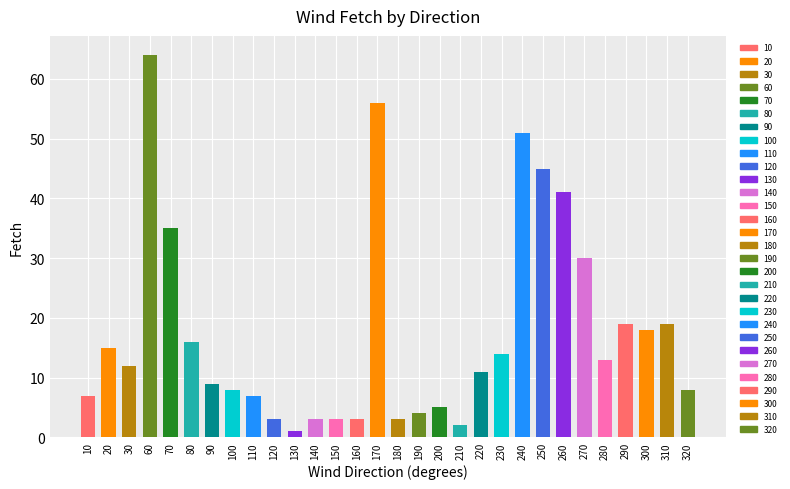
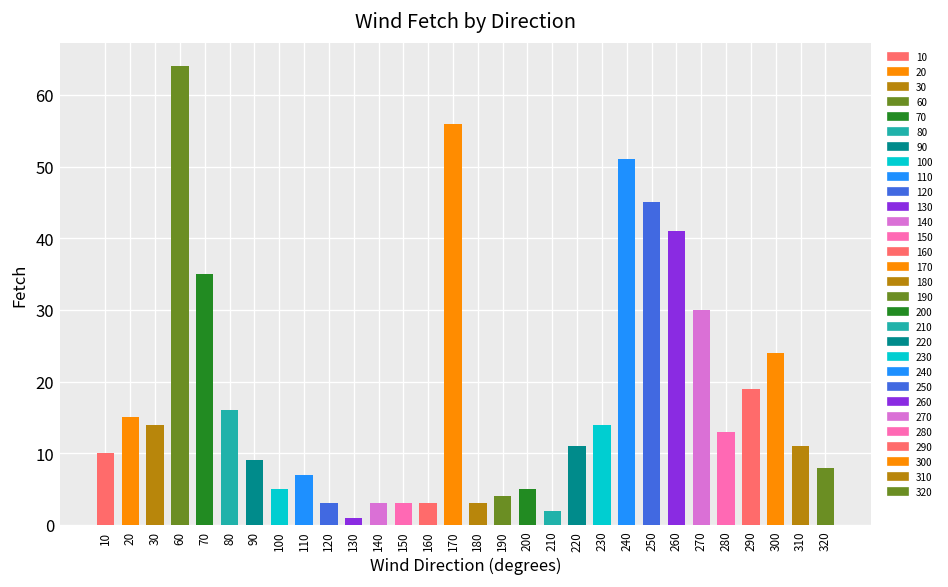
  {
-   "10": 7,
+   "10": 10,
    "20": 15,
-   "30": 12,
+   "30": 14,
    "60": 64,
    "70": 35,
    "80": 16,
    "90": 9,
-   "100": 8,
+   "100": 5,
    "110": 7,
    "120": 3,
    "130": 1,
    "140": 3,
    "150": 3,
    "160": 3,
    "170": 56,
    "180": 3,
    "190": 4,
    "200": 5,
    "210": 2,
    "220": 11,
    "230": 14,
    "240": 51,
    "250": 45,
    "260": 41,
    "270": 30,
    "280": 13,
    "290": 19,
-   "300": 18,
-   "310": 19,
+   "300": 24,
+   "310": 11,
    "320": 8
  }
